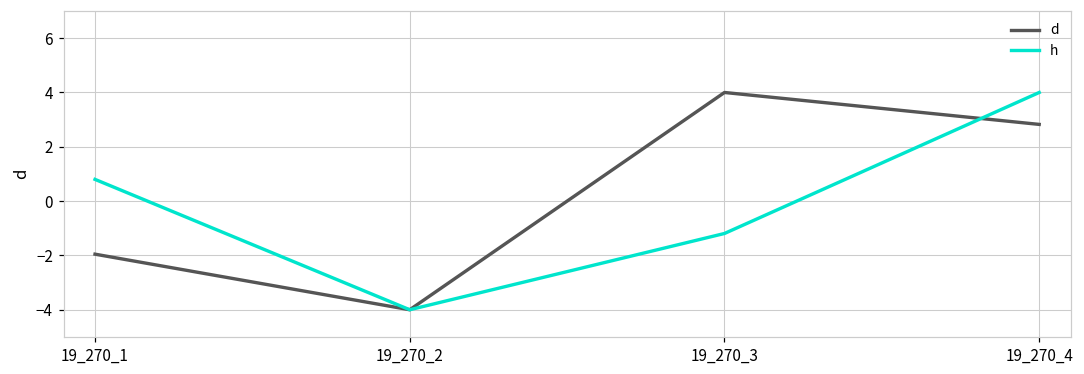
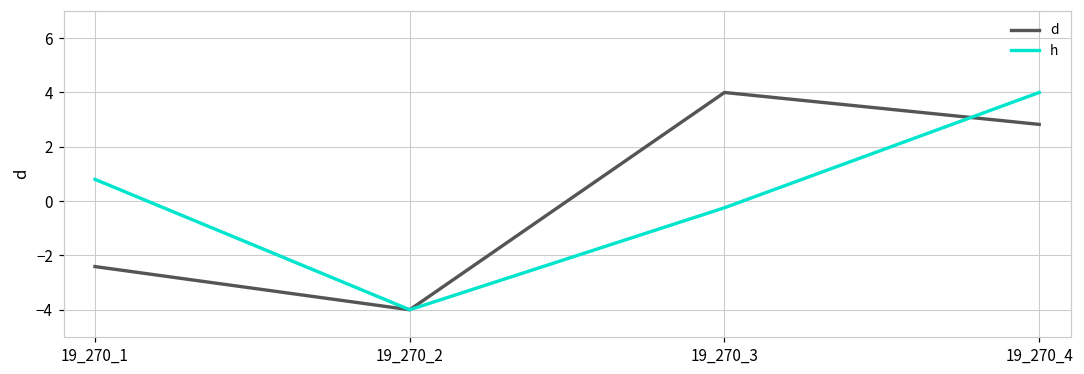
  {
    "d": {
-     "19_270_1": -2.0,
+     "19_270_1": -2.4,
      "19_270_3": 4.0,
      "19_270_4": 2.8
    },
    "h": {
      "19_270_1": 0.8,
-     "19_270_3": -1.2,
+     "19_270_3": -0.2,
      "19_270_4": 4.0
    }
  }
